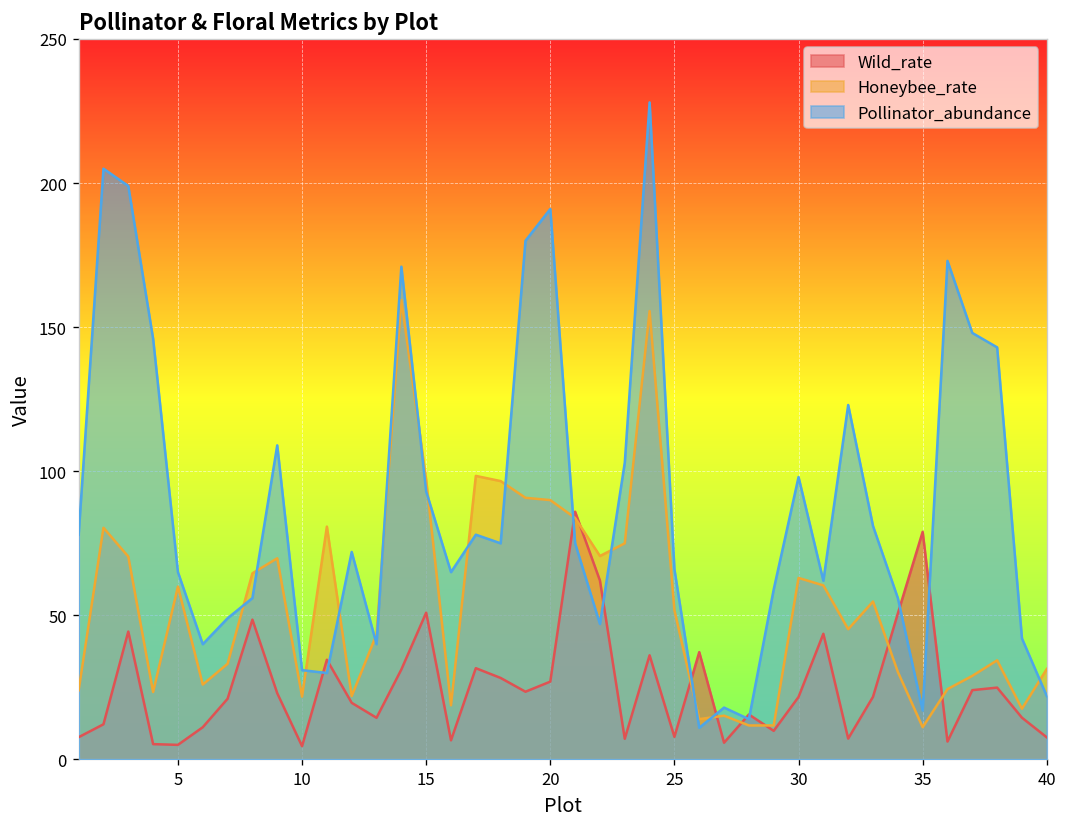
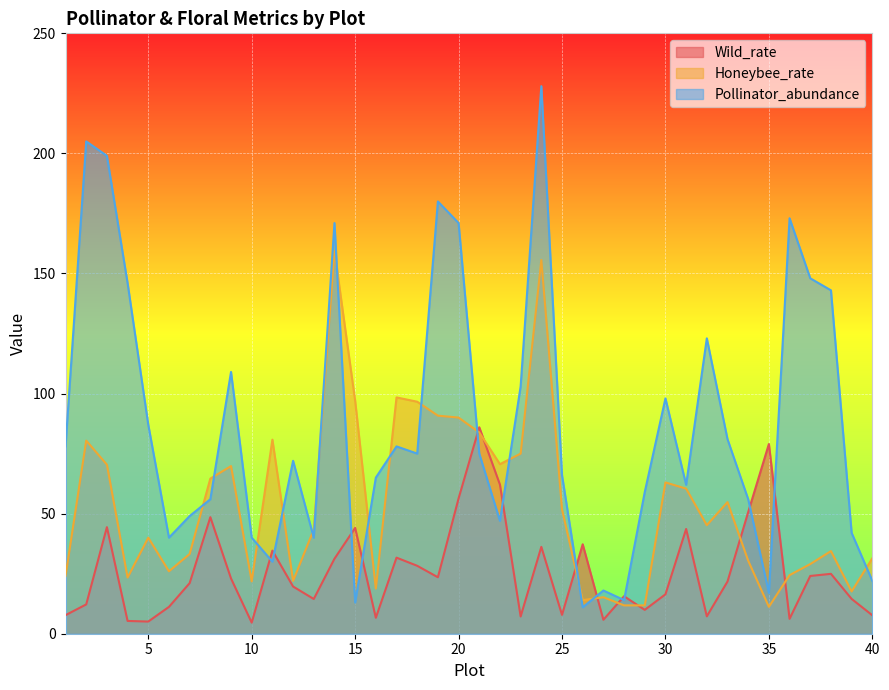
  {
    "Wild_rate": {
      "5": 5,
      "10": 5,
-     "15": 51,
-     "20": 27,
+     "15": 44,
+     "20": 56,
      "25": 8,
-     "30": 22,
+     "30": 16,
      "35": 79,
      "40": 8
    },
    "Honeybee_rate": {
-     "5": 60,
+     "5": 40,
      "10": 22,
      "15": 97,
      "20": 90,
      "25": 52,
      "30": 63,
      "35": 11,
      "40": 31
    },
    "Pollinator_abundance": {
-     "5": 65,
-     "10": 31,
-     "15": 93,
-     "20": 191,
+     "5": 87,
+     "10": 40,
+     "15": 13,
+     "20": 171,
      "25": 66,
      "30": 98,
      "35": 17,
      "40": 22
    }
  }
